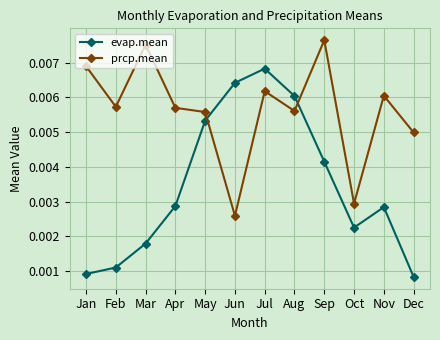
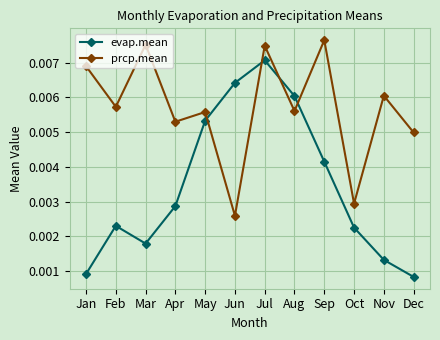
  {
    "evap.mean": {
      "Jan": 0.0009,
-     "Feb": 0.0011,
+     "Feb": 0.0023,
      "Mar": 0.0018,
      "Apr": 0.0029,
      "May": 0.0053,
      "Jun": 0.0064,
-     "Jul": 0.0068,
+     "Jul": 0.0071,
      "Aug": 0.0060,
      "Sep": 0.0042,
      "Oct": 0.0023,
-     "Nov": 0.0028,
+     "Nov": 0.0013,
      "Dec": 0.0008
    },
    "prcp.mean": {
      "Feb": 0.0057,
-     "Apr": 0.0057,
+     "Apr": 0.0053,
      "May": 0.0056,
      "Jun": 0.0026,
-     "Jul": 0.0062,
+     "Jul": 0.0075,
      "Aug": 0.0056,
      "Sep": 0.0077,
      "Oct": 0.0029,
      "Nov": 0.0061,
      "Dec": 0.0050
    }
  }
